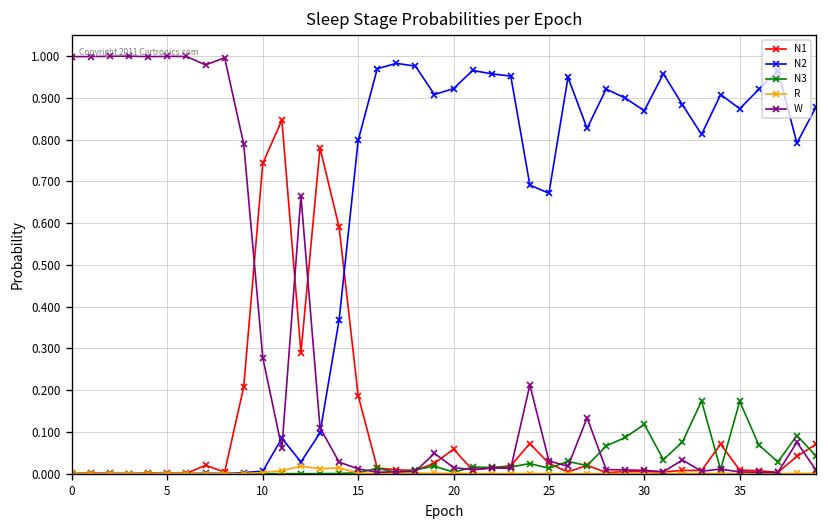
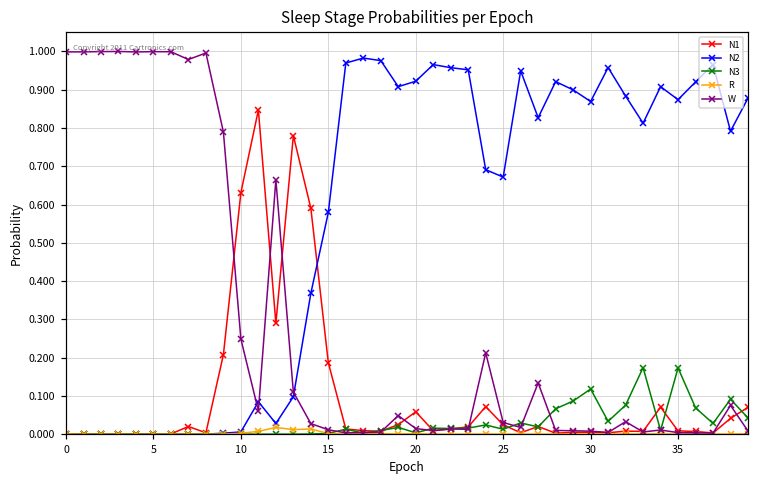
  {
    "N1": {
-     "10": 0.74,
+     "10": 0.63,
      "15": 0.19,
      "20": 0.06
    },
    "N2": {
-     "15": 0.80,
+     "15": 0.58,
      "20": 0.92,
      "25": 0.67,
      "30": 0.87,
      "35": 0.87
    },
    "N3": {
      "25": 0.01,
      "30": 0.12,
      "35": 0.17
    },
    "R": {
      "25": 0.00
    },
    "W": {
      "0": 1.00,
-     "10": 0.28,
+     "10": 0.25,
      "15": 0.01,
      "20": 0.01
    }
  }
